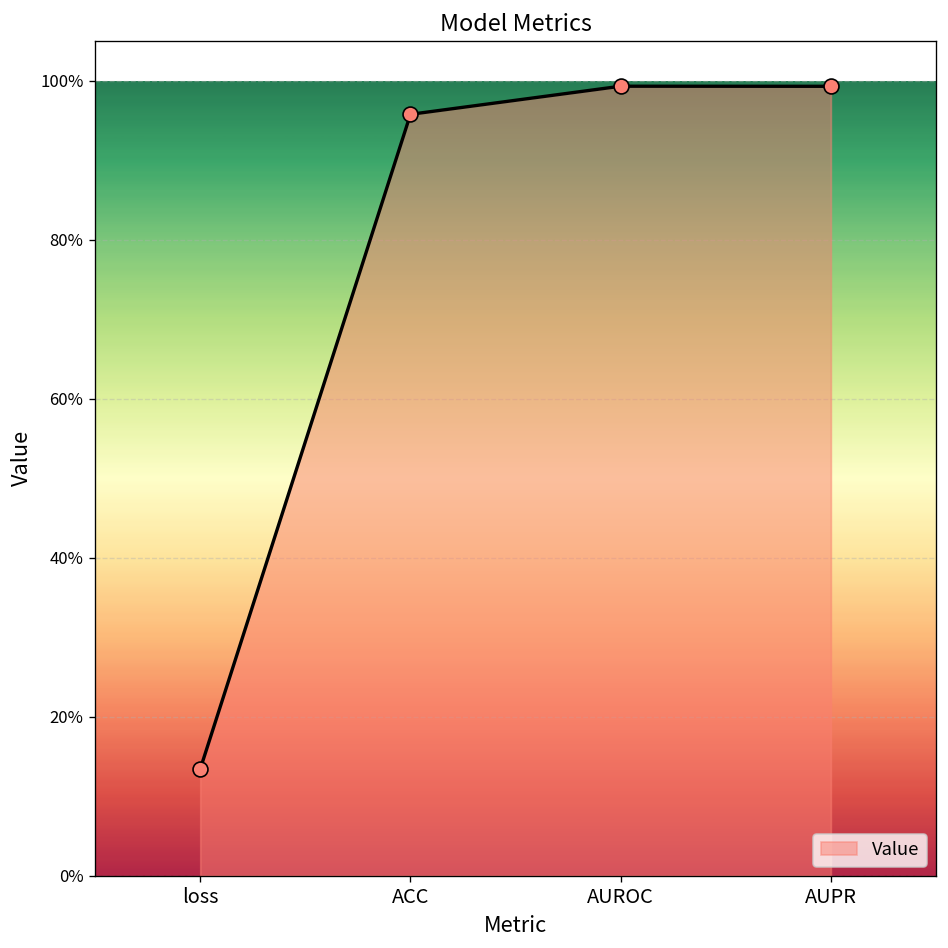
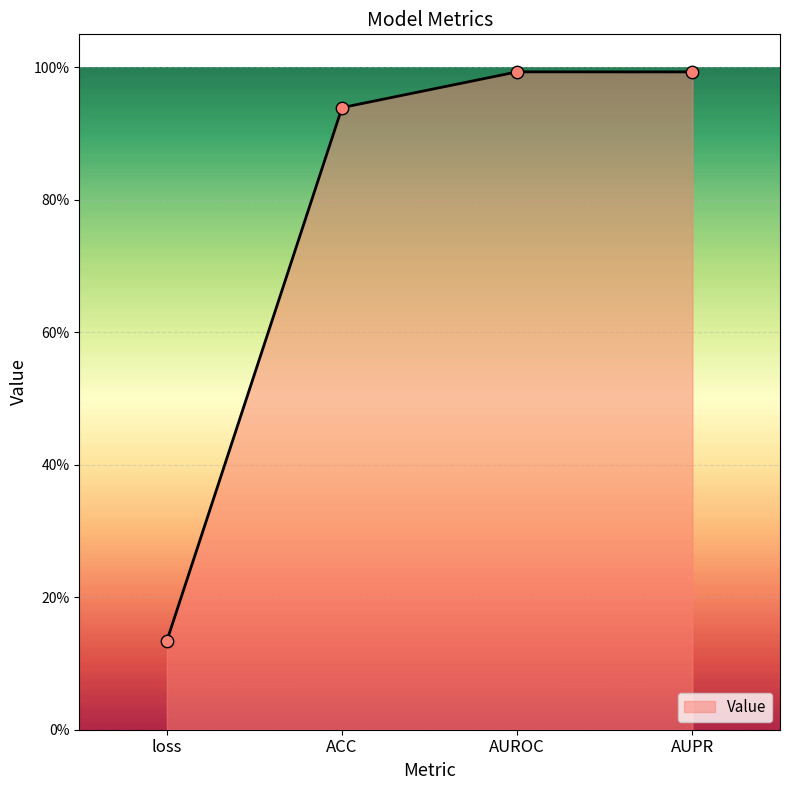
  {
    "loss": "13%",
-   "ACC": "96%",
+   "ACC": "94%",
    "AUROC": "99%",
    "AUPR": "99%"
  }
